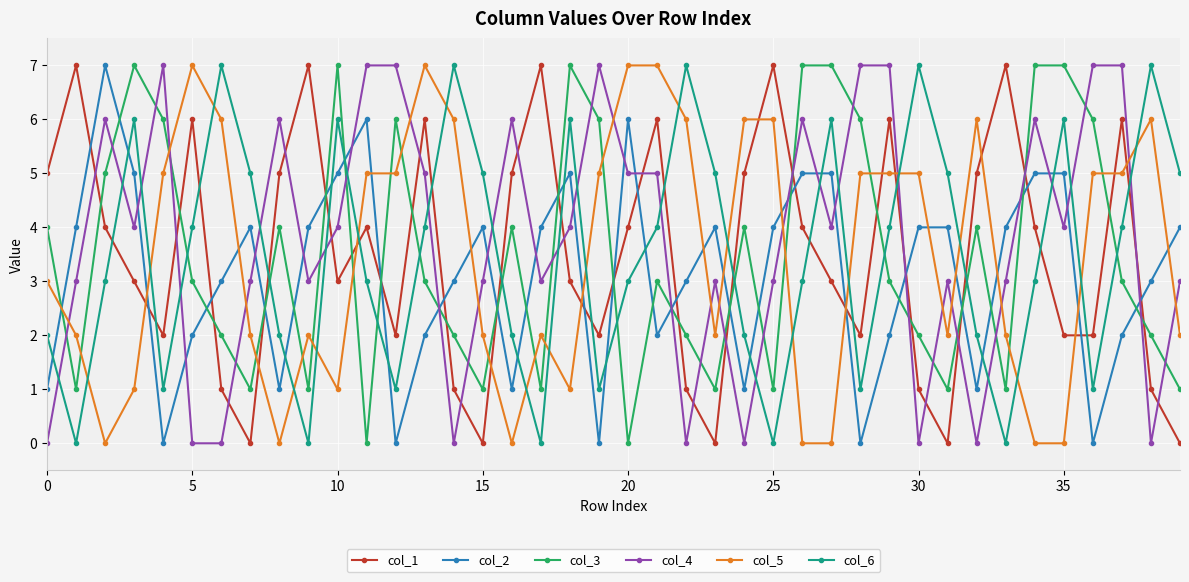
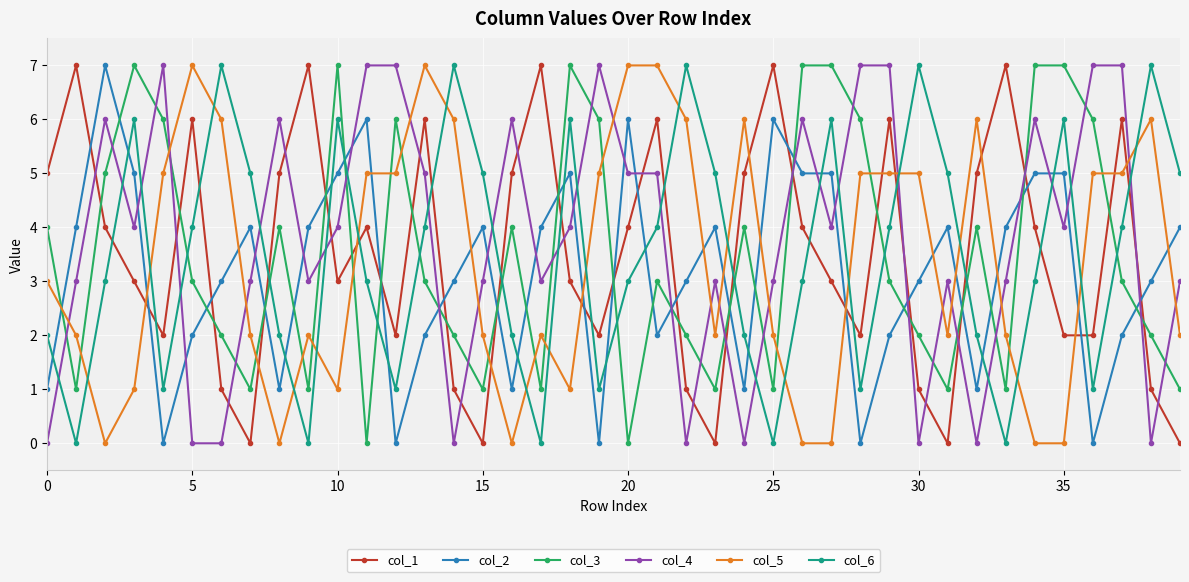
  {
    "col_1": {
      "0": 5,
      "5": 6,
      "10": 3,
      "15": 0,
      "20": 4,
      "25": 7,
      "30": 1,
      "35": 2
    },
    "col_2": {
      "0": 1,
      "5": 2,
      "10": 5,
      "15": 4,
      "20": 6,
-     "25": 4,
-     "30": 4,
+     "25": 6,
+     "30": 3,
      "35": 5
    },
    "col_4": {
      "0": 0,
      "5": 0,
      "10": 4,
      "15": 3,
      "20": 5,
      "25": 3,
      "30": 0,
      "35": 4
    },
    "col_5": {
      "0": 3,
      "5": 7,
      "10": 1,
      "15": 2,
      "20": 7,
-     "25": 6,
+     "25": 2,
      "30": 5,
      "35": 0
    }
  }
